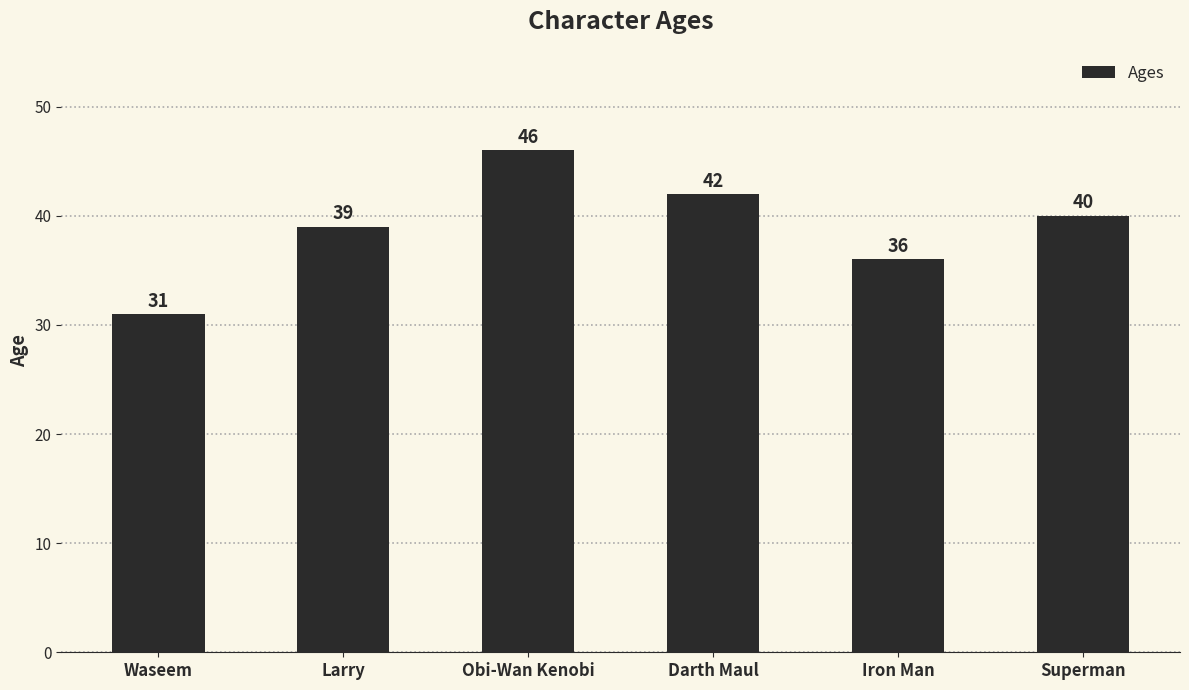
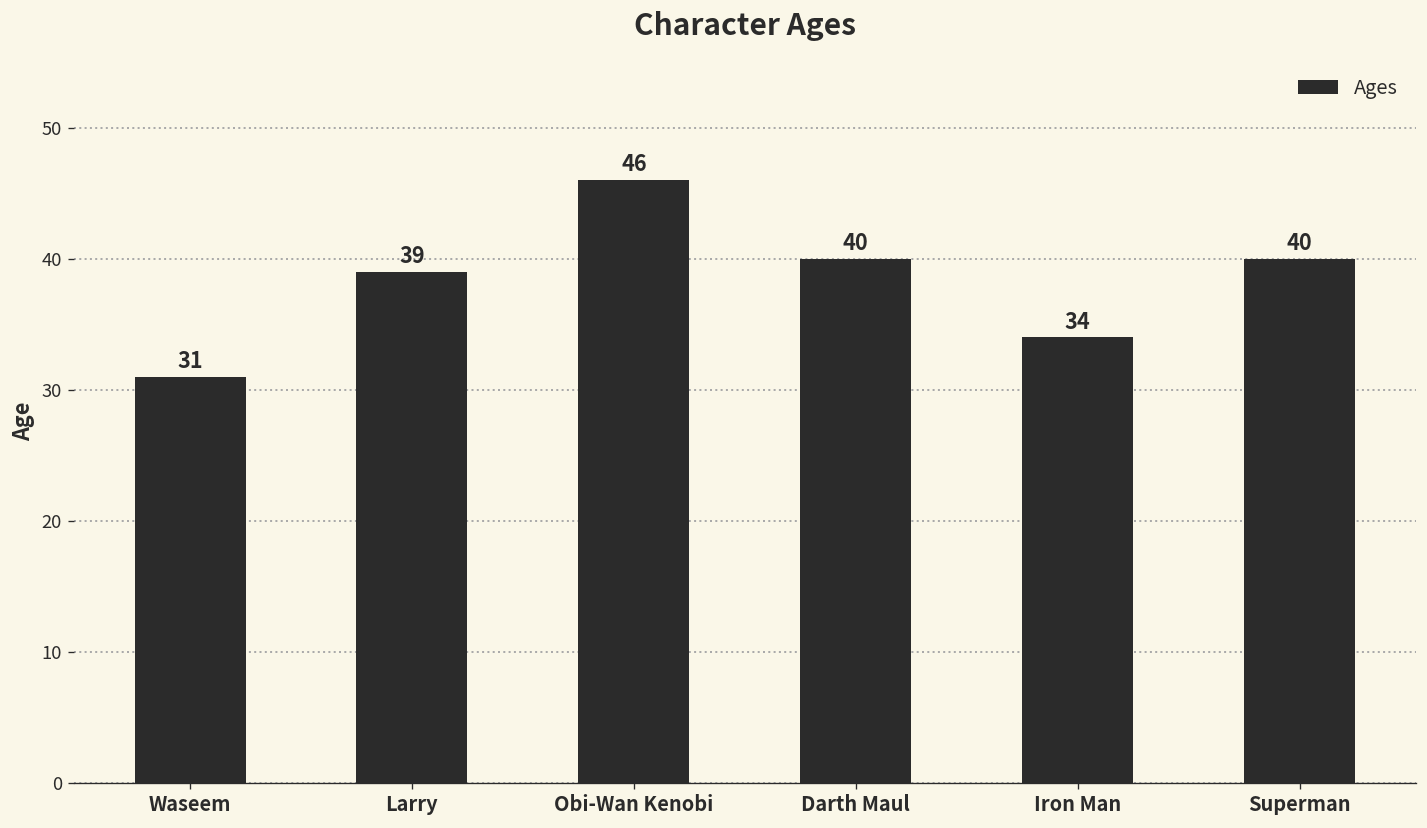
  {
    "Waseem": 31,
    "Larry": 39,
    "Obi-Wan Kenobi": 46,
-   "Darth Maul": 42,
-   "Iron Man": 36,
+   "Darth Maul": 40,
+   "Iron Man": 34,
    "Superman": 40
  }
